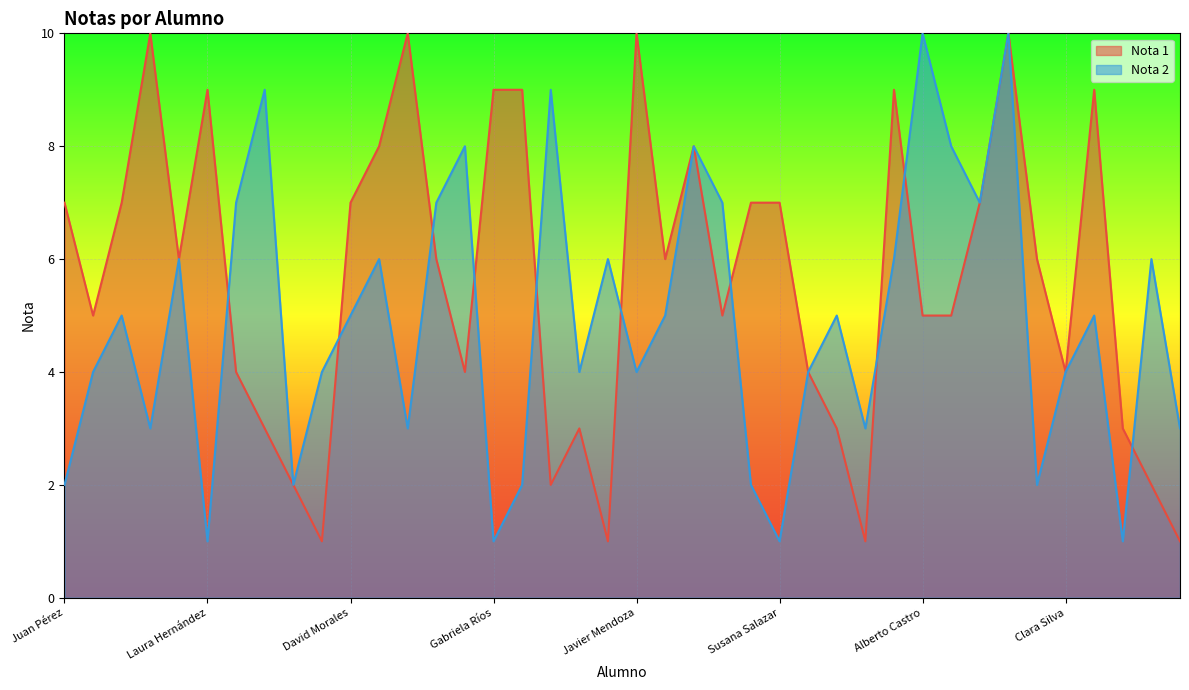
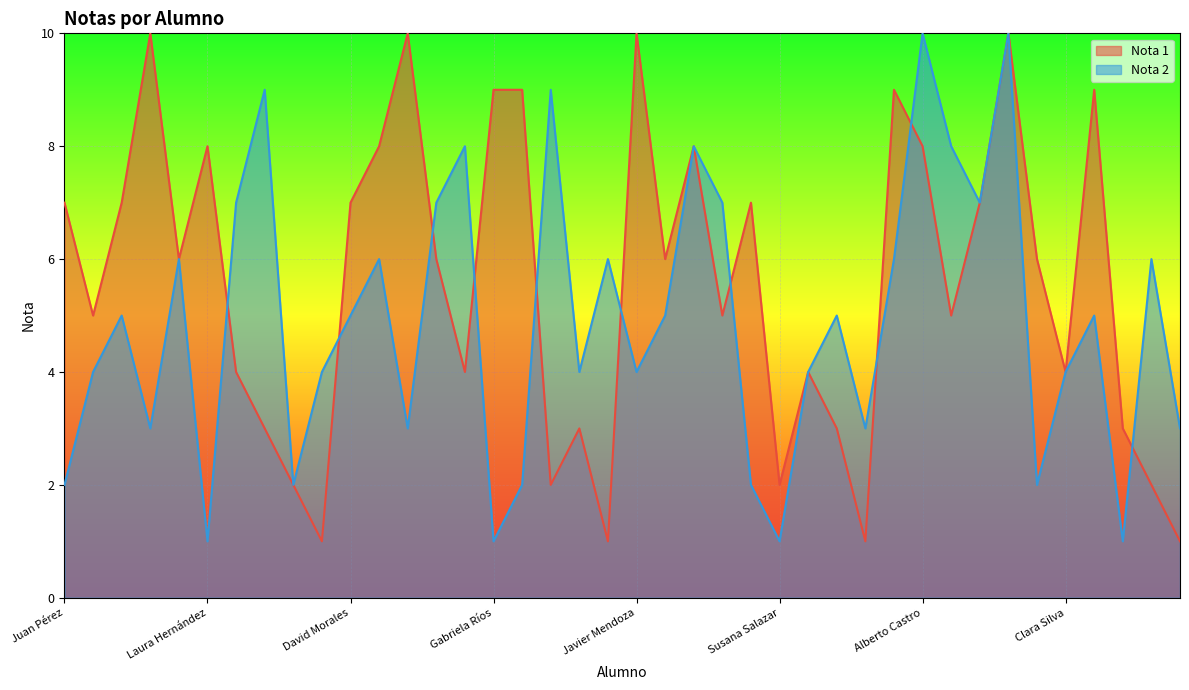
  {
    "Nota 1": {
      "Juan Pérez": 7,
-     "Laura Hernández": 9,
+     "Laura Hernández": 8,
      "David Morales": 7,
      "Gabriela Ríos": 9,
      "Javier Mendoza": 10,
-     "Susana Salazar": 7,
-     "Alberto Castro": 5
+     "Susana Salazar": 2,
+     "Alberto Castro": 8
    },
    "Nota 2": {
      "Juan Pérez": 2,
      "Laura Hernández": 1,
      "David Morales": 5,
      "Gabriela Ríos": 1,
      "Javier Mendoza": 4,
      "Susana Salazar": 1,
      "Alberto Castro": 10
    }
  }
